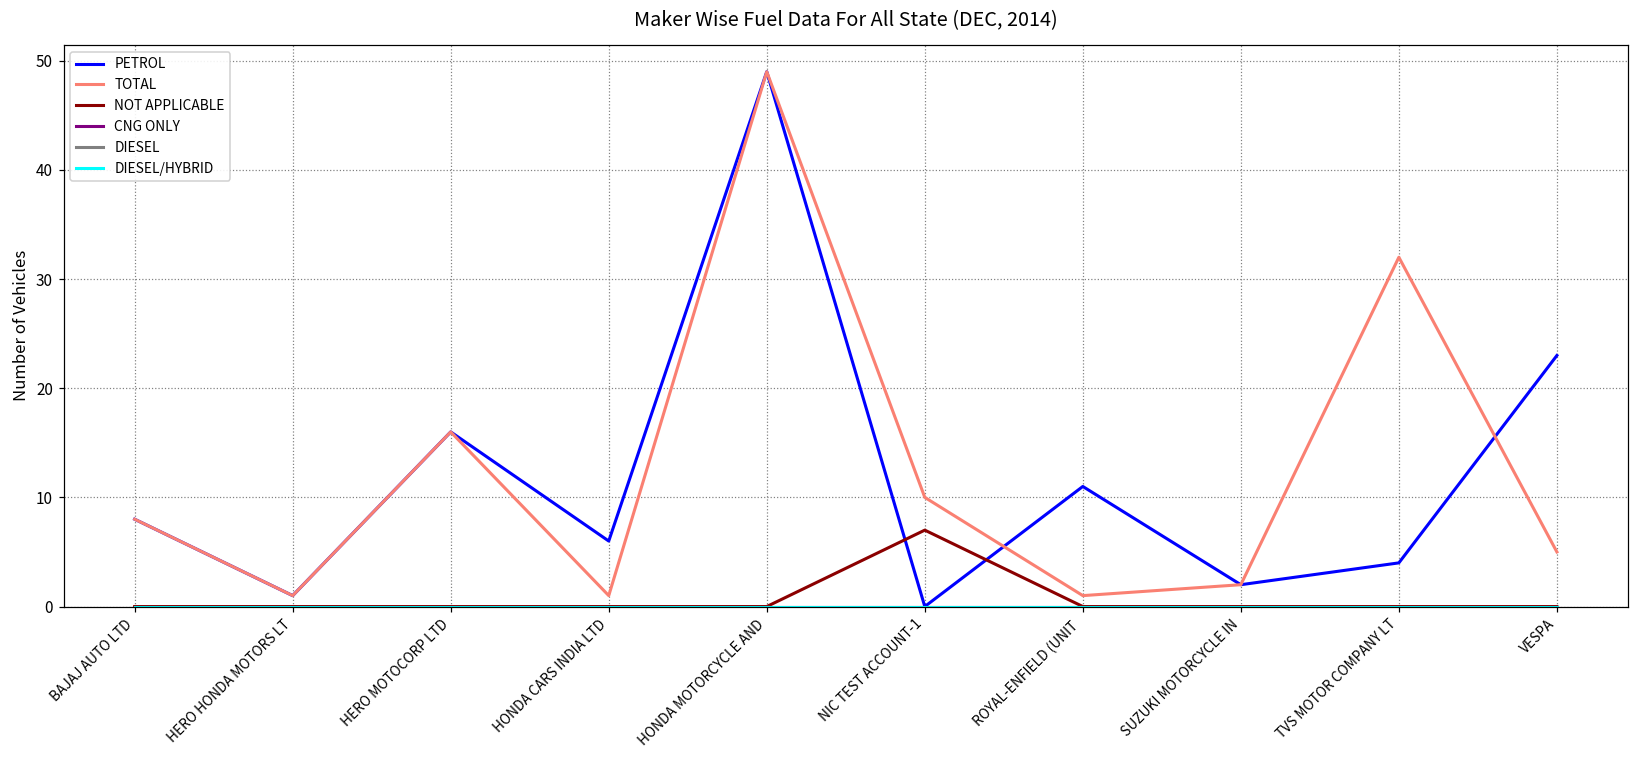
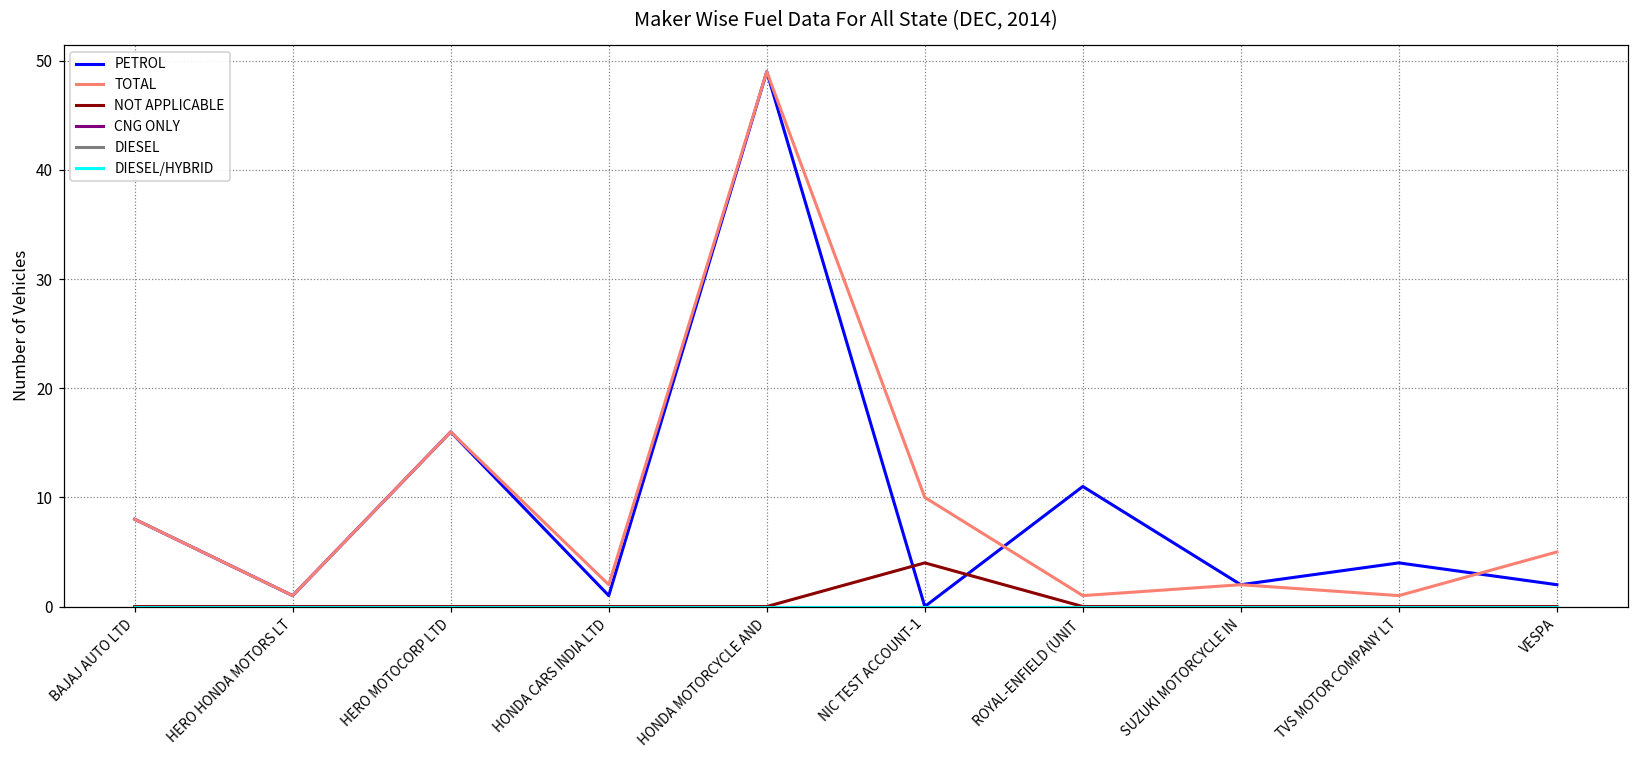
  {
    "PETROL": {
-     "HONDA CARS INDIA LTD": 6,
+     "HONDA CARS INDIA LTD": 1,
      "ROYAL-ENFIELD (UNIT": 11,
      "TVS MOTOR COMPANY LT": 4,
-     "VESPA": 23
+     "VESPA": 2
    },
    "TOTAL": {
-     "HONDA CARS INDIA LTD": 1,
+     "HONDA CARS INDIA LTD": 2,
      "NIC TEST ACCOUNT-1": 10,
      "ROYAL-ENFIELD (UNIT": 1,
-     "TVS MOTOR COMPANY LT": 32,
+     "TVS MOTOR COMPANY LT": 1,
      "VESPA": 5
    },
    "NOT APPLICABLE": {
-     "NIC TEST ACCOUNT-1": 7
+     "NIC TEST ACCOUNT-1": 4
    }
  }
